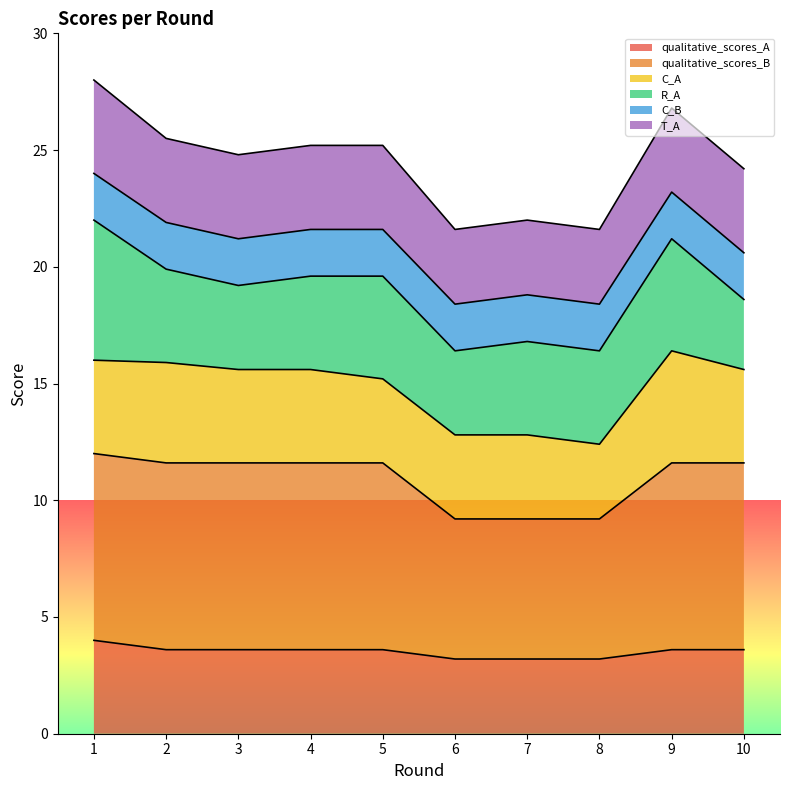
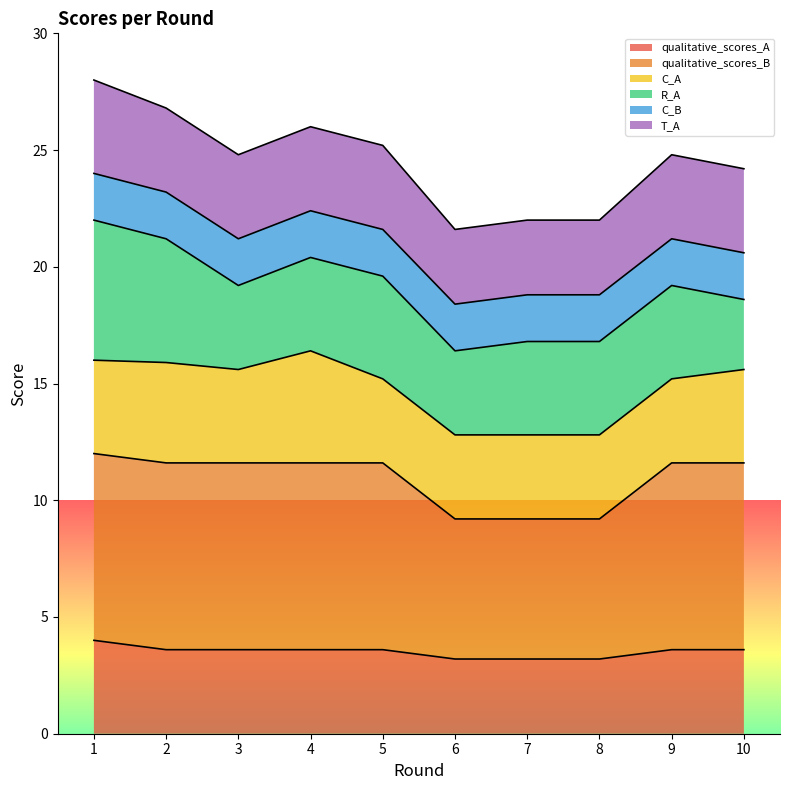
  {
    "C_A": {
      "1": 4.0,
      "2": 4.3,
      "3": 4.0,
-     "4": 4.0,
+     "4": 4.8,
      "5": 3.6,
      "6": 3.6,
      "7": 3.6,
-     "8": 3.2,
-     "9": 4.8,
+     "8": 3.6,
+     "9": 3.6,
      "10": 4.0
    },
    "R_A": {
      "1": 6.0,
-     "2": 4.0,
+     "2": 5.3,
      "3": 3.6,
      "4": 4.0,
      "5": 4.4,
      "6": 3.6,
      "7": 4.0,
      "8": 4.0,
-     "9": 4.8,
+     "9": 4.0,
      "10": 3.0
    },
    "C_B": {
      "1": 2.0,
      "2": 2.0,
      "3": 2.0,
      "4": 2.0,
      "5": 2.0,
      "6": 2.0,
      "7": 2.0,
      "8": 2.0,
      "9": 2.0,
      "10": 2.0
    },
    "T_A": {
      "1": 4.0,
      "2": 3.6,
      "3": 3.6,
      "4": 3.6,
      "5": 3.6,
      "6": 3.2,
      "7": 3.2,
      "8": 3.2,
      "10": 3.6
    }
  }
